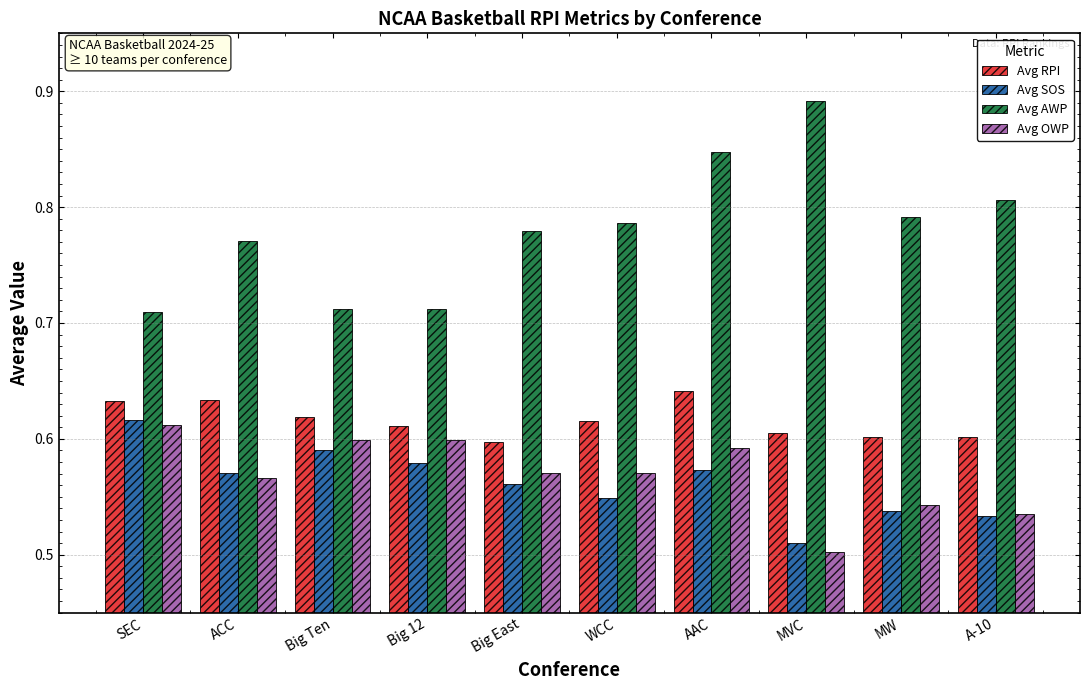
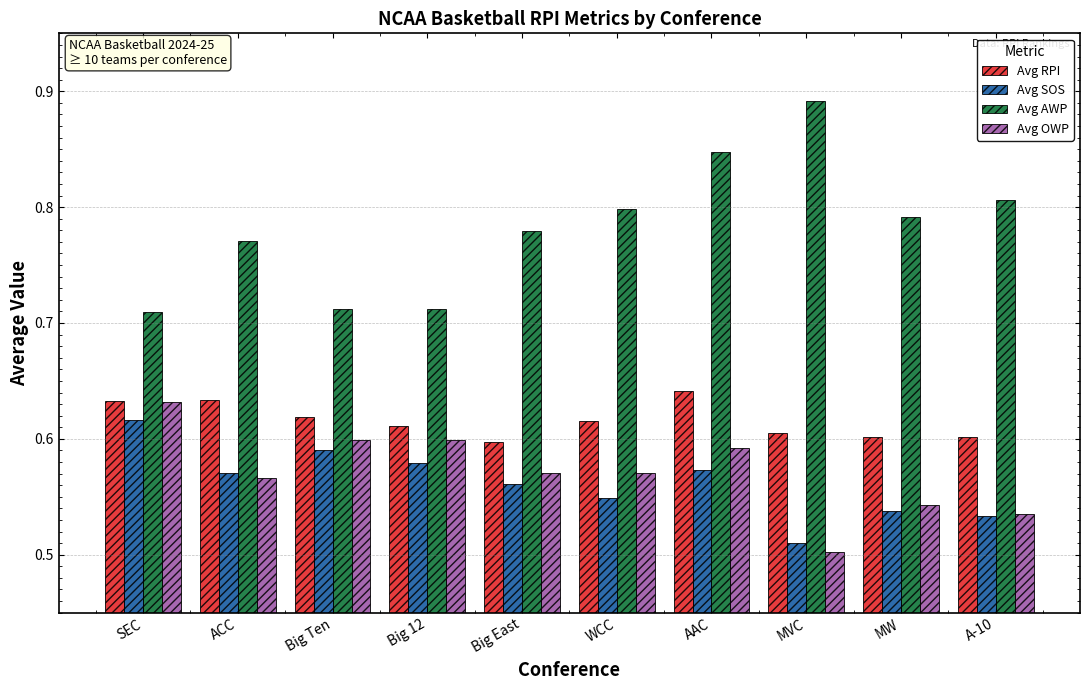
  {
    "Avg RPI": {
      "SEC": 0.632,
      "ACC": 0.634,
      "Big Ten": 0.619,
      "Big 12": 0.611,
      "Big East": 0.598,
      "WCC": 0.616,
      "AAC": 0.642,
      "MVC": 0.605,
      "MW": 0.601,
      "A-10": 0.601
    },
    "Avg SOS": {
      "SEC": 0.616,
      "ACC": 0.571,
      "Big Ten": 0.590,
      "Big 12": 0.579,
      "Big East": 0.561,
      "WCC": 0.549,
      "AAC": 0.573,
      "MVC": 0.510,
      "MW": 0.538,
      "A-10": 0.533
    },
    "Avg AWP": {
      "SEC": 0.709,
      "ACC": 0.771,
      "Big Ten": 0.712,
      "Big 12": 0.712,
      "Big East": 0.779,
-     "WCC": 0.787,
+     "WCC": 0.798,
      "AAC": 0.848,
      "MVC": 0.892,
      "MW": 0.792,
      "A-10": 0.806
    },
    "Avg OWP": {
-     "SEC": 0.612,
+     "SEC": 0.632,
      "ACC": 0.566,
      "Big Ten": 0.599,
      "Big 12": 0.599,
      "Big East": 0.571,
      "WCC": 0.571,
      "AAC": 0.592,
      "MVC": 0.502,
      "MW": 0.543,
      "A-10": 0.535
    }
  }
